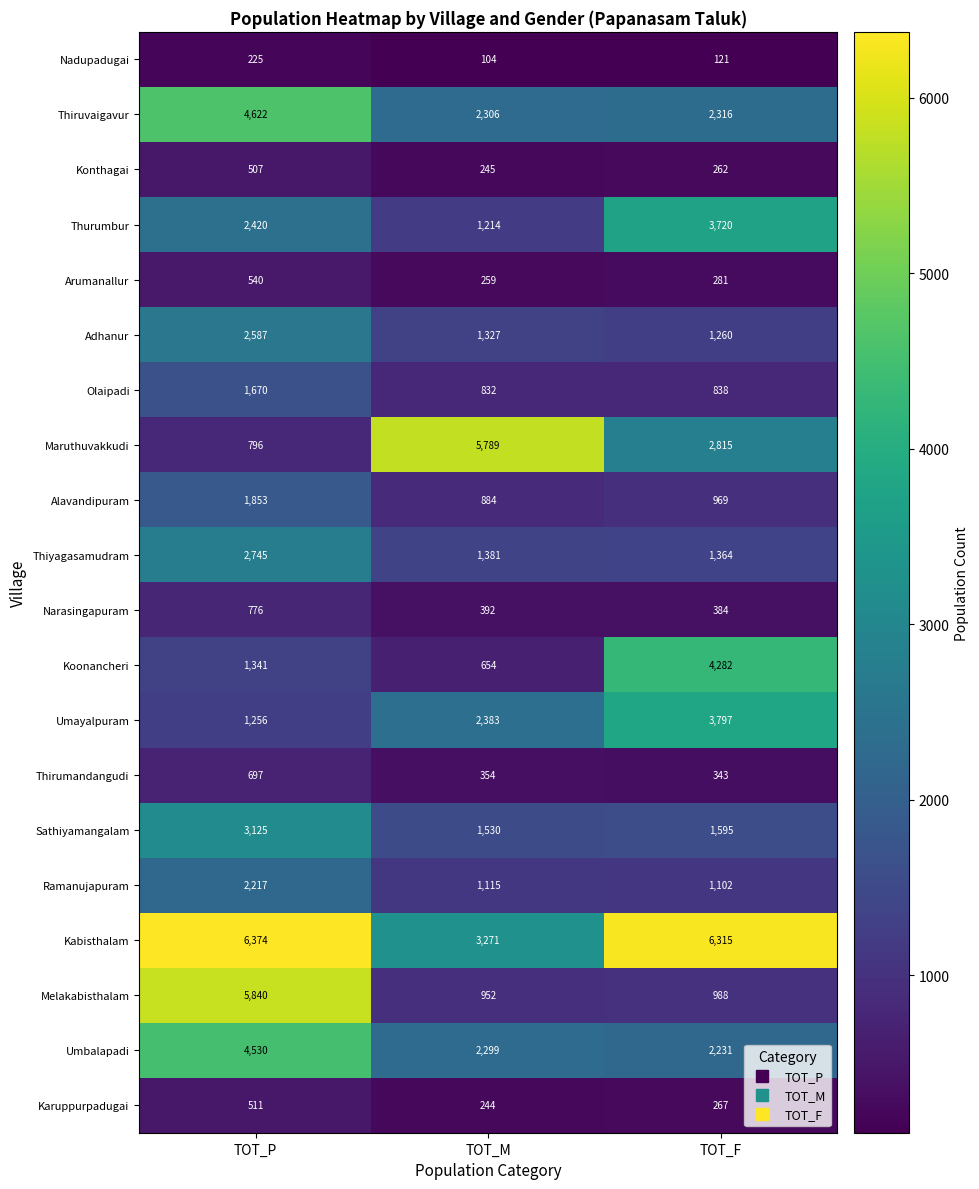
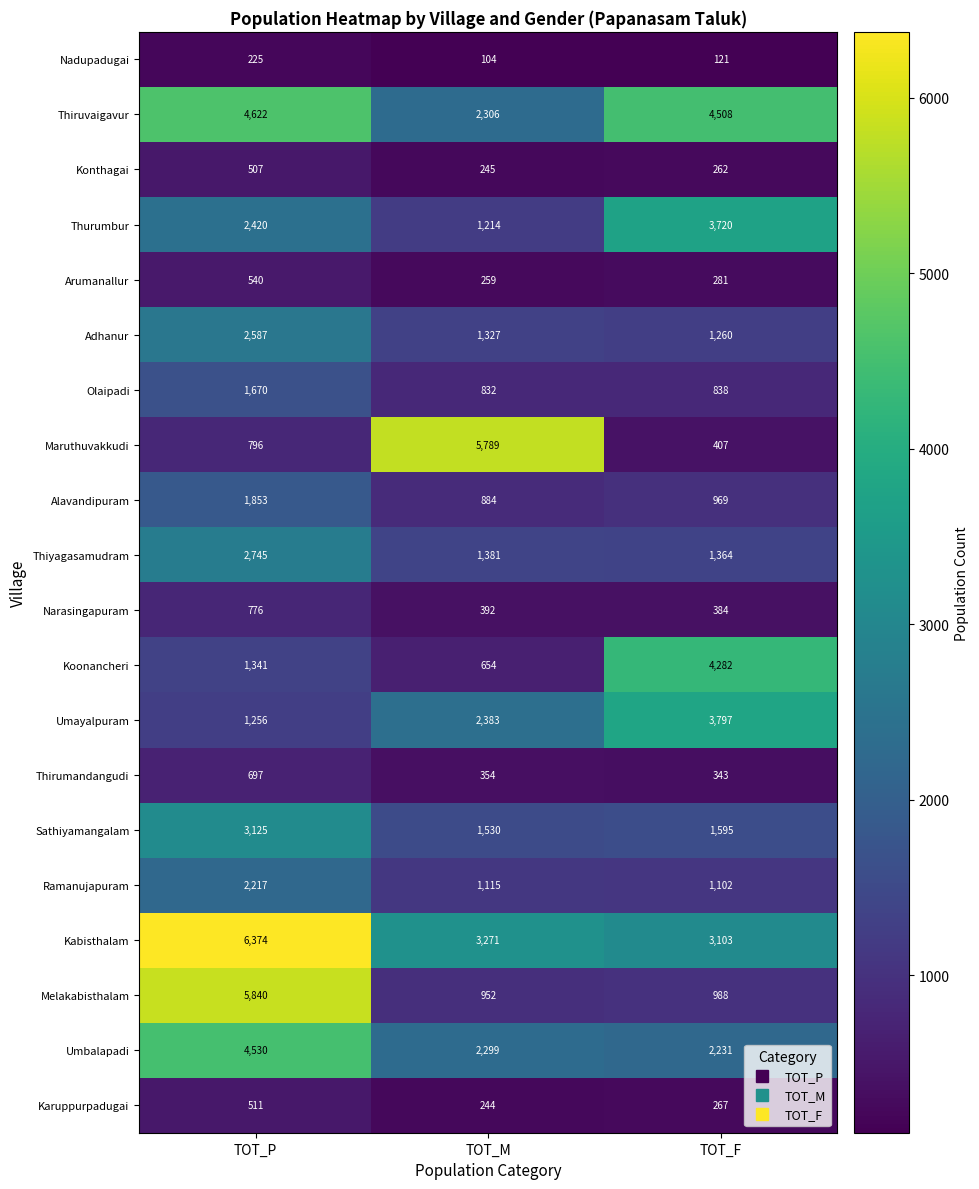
  {
    "Nadupadugai": {
      "TOT_P": "225",
      "TOT_M": "104",
      "TOT_F": "121"
    },
    "Thiruvaigavur": {
      "TOT_P": "4,622",
      "TOT_M": "2,306",
-     "TOT_F": "2,316"
+     "TOT_F": "4,508"
    },
    "Konthagai": {
      "TOT_P": "507",
      "TOT_M": "245",
      "TOT_F": "262"
    },
    "Thurumbur": {
      "TOT_P": "2,420",
      "TOT_M": "1,214",
      "TOT_F": "3,720"
    },
    "Arumanallur": {
      "TOT_P": "540",
      "TOT_M": "259",
      "TOT_F": "281"
    },
    "Adhanur": {
      "TOT_P": "2,587",
      "TOT_M": "1,327",
      "TOT_F": "1,260"
    },
    "Olaipadi": {
      "TOT_P": "1,670",
      "TOT_M": "832",
      "TOT_F": "838"
    },
    "Maruthuvakkudi": {
      "TOT_P": "796",
      "TOT_M": "5,789",
-     "TOT_F": "2,815"
+     "TOT_F": "407"
    },
    "Alavandipuram": {
      "TOT_P": "1,853",
      "TOT_M": "884",
      "TOT_F": "969"
    },
    "Thiyagasamudram": {
      "TOT_P": "2,745",
      "TOT_M": "1,381",
      "TOT_F": "1,364"
    },
    "Narasingapuram": {
      "TOT_P": "776",
      "TOT_M": "392",
      "TOT_F": "384"
    },
    "Koonancheri": {
      "TOT_P": "1,341",
      "TOT_M": "654",
      "TOT_F": "4,282"
    },
    "Umayalpuram": {
      "TOT_P": "1,256",
      "TOT_M": "2,383",
      "TOT_F": "3,797"
    },
    "Thirumandangudi": {
      "TOT_P": "697",
      "TOT_M": "354",
      "TOT_F": "343"
    },
    "Sathiyamangalam": {
      "TOT_P": "3,125",
      "TOT_M": "1,530",
      "TOT_F": "1,595"
    },
    "Ramanujapuram": {
      "TOT_P": "2,217",
      "TOT_M": "1,115",
      "TOT_F": "1,102"
    },
    "Kabisthalam": {
      "TOT_P": "6,374",
      "TOT_M": "3,271",
-     "TOT_F": "6,315"
+     "TOT_F": "3,103"
    },
    "Melakabisthalam": {
      "TOT_P": "5,840",
      "TOT_M": "952",
      "TOT_F": "988"
    },
    "Umbalapadi": {
      "TOT_P": "4,530",
      "TOT_M": "2,299",
      "TOT_F": "2,231"
    },
    "Karuppurpadugai": {
      "TOT_P": "511",
      "TOT_M": "244",
      "TOT_F": "267"
    }
  }
